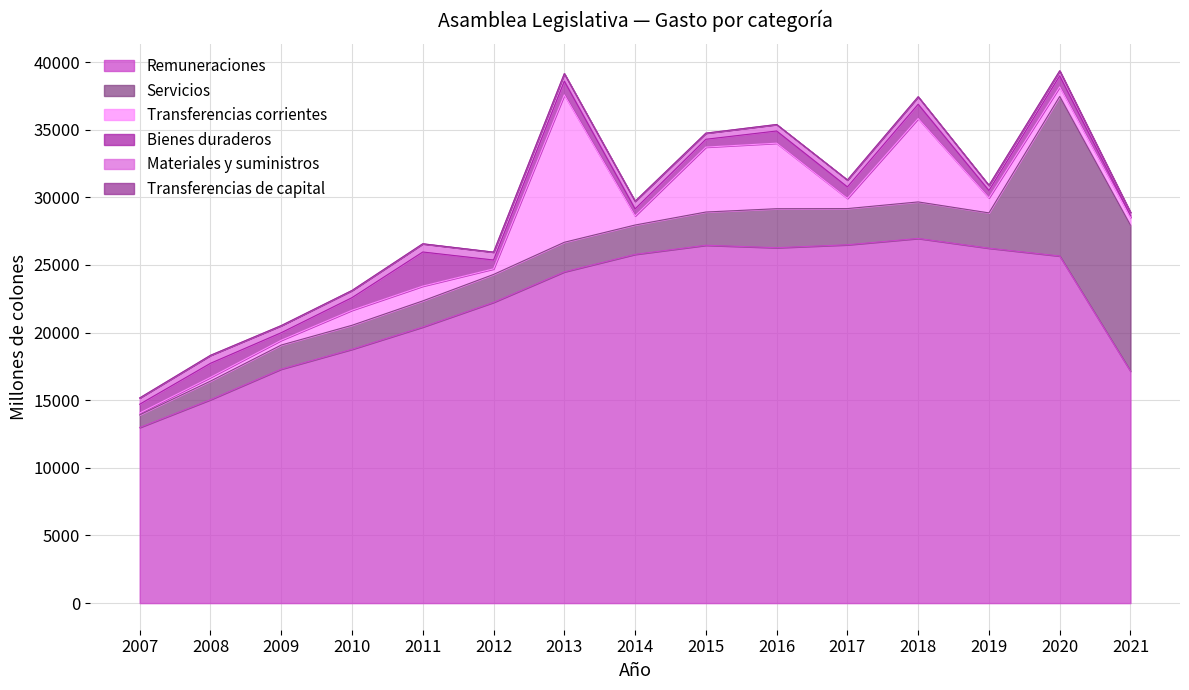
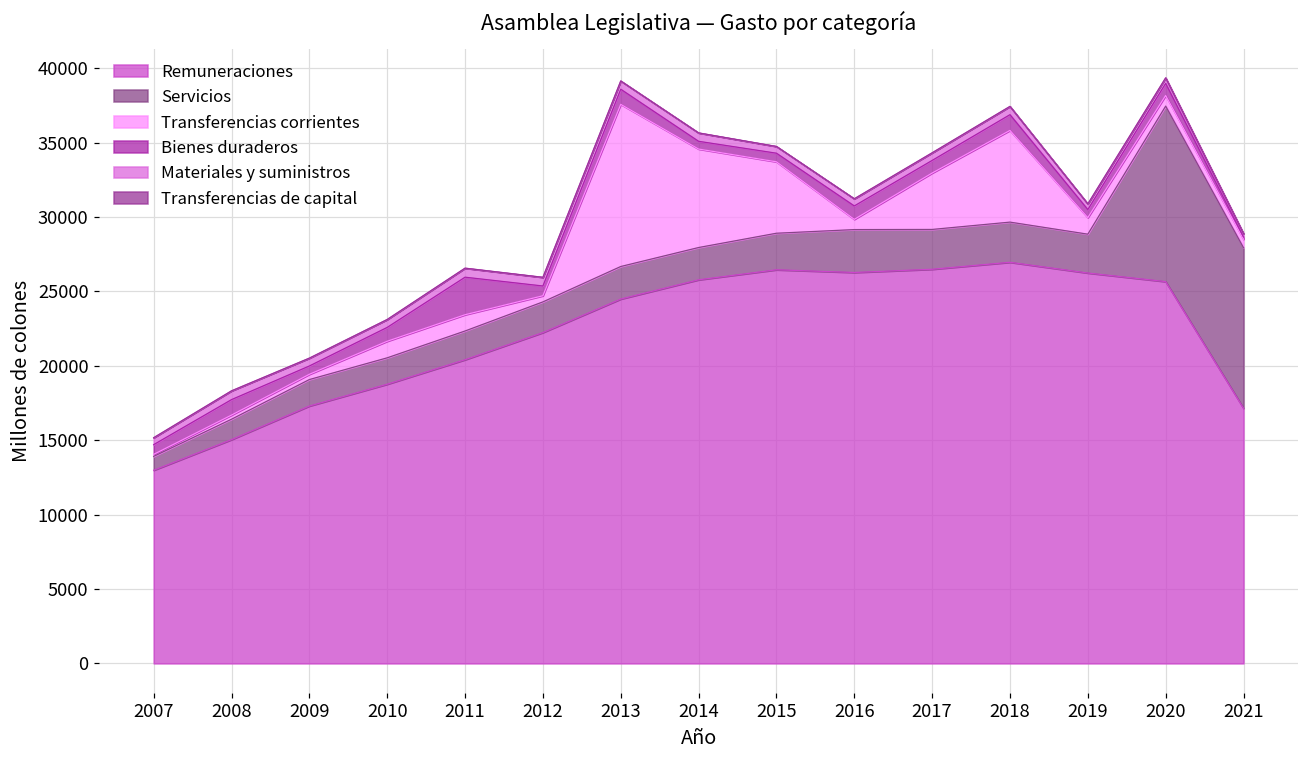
  {
    "Transferencias corrientes": {
      "2008": 300,
      "2009": 400,
      "2010": 1100,
      "2011": 1100,
      "2012": 400,
      "2013": 10900,
-     "2014": 700,
+     "2014": 6600,
      "2015": 4800,
-     "2016": 4800,
-     "2017": 800,
+     "2016": 700,
+     "2017": 3800,
      "2018": 6200,
      "2019": 1100,
      "2020": 700
    }
  }
